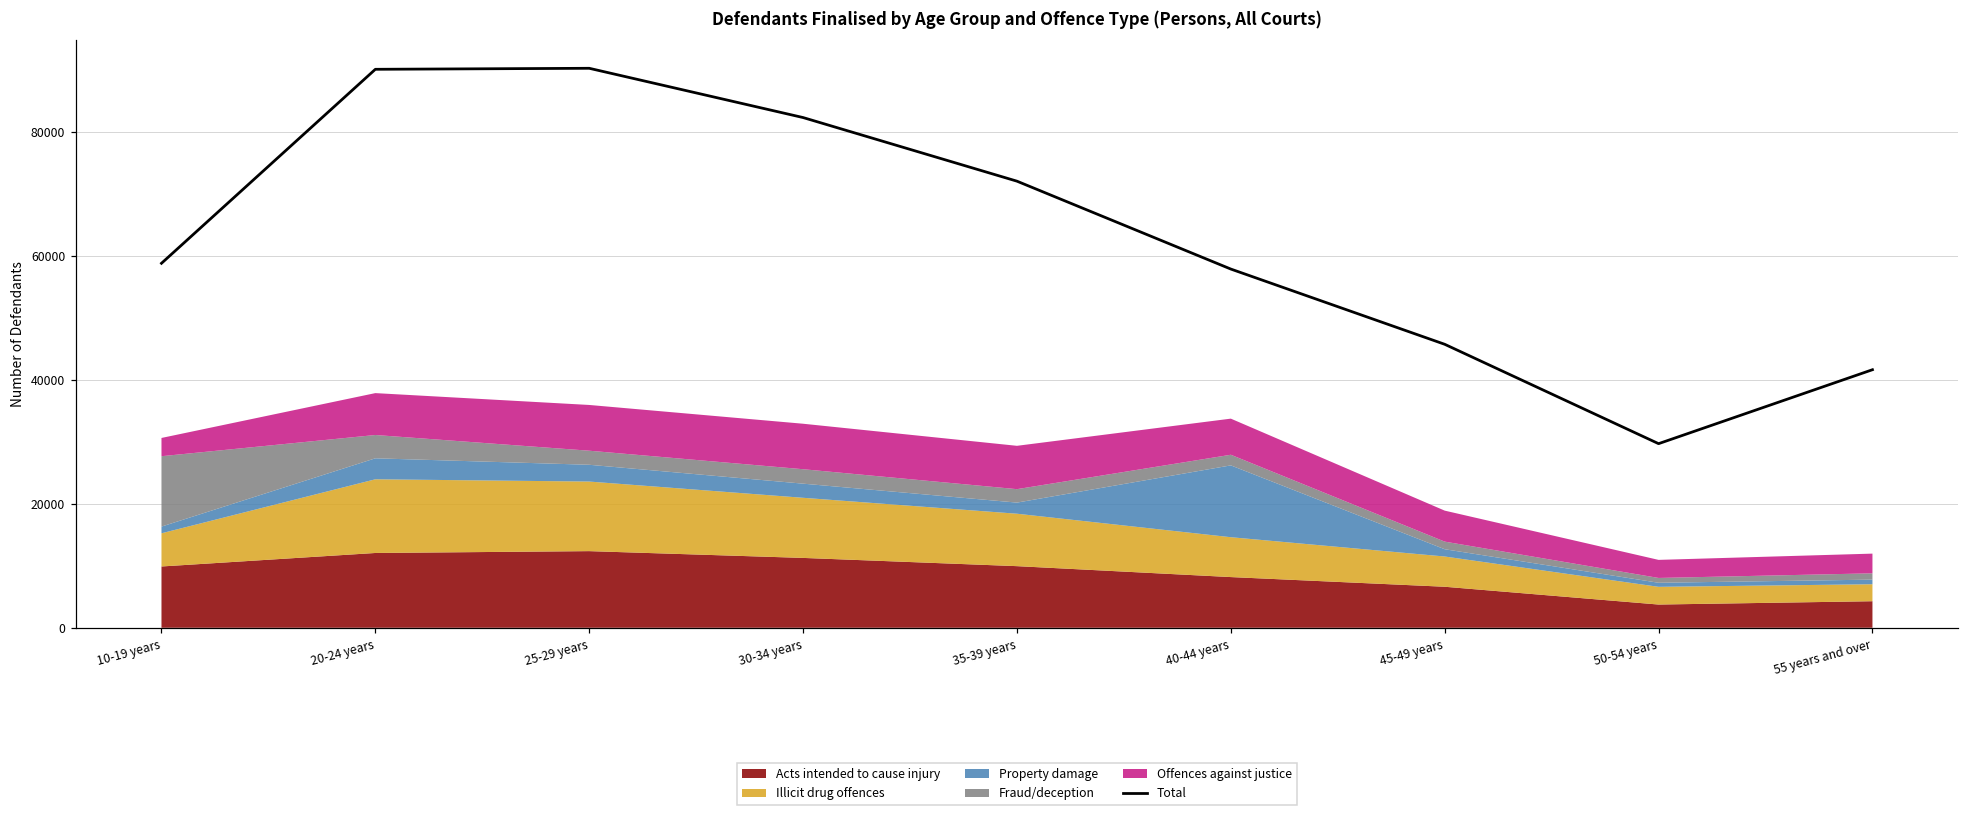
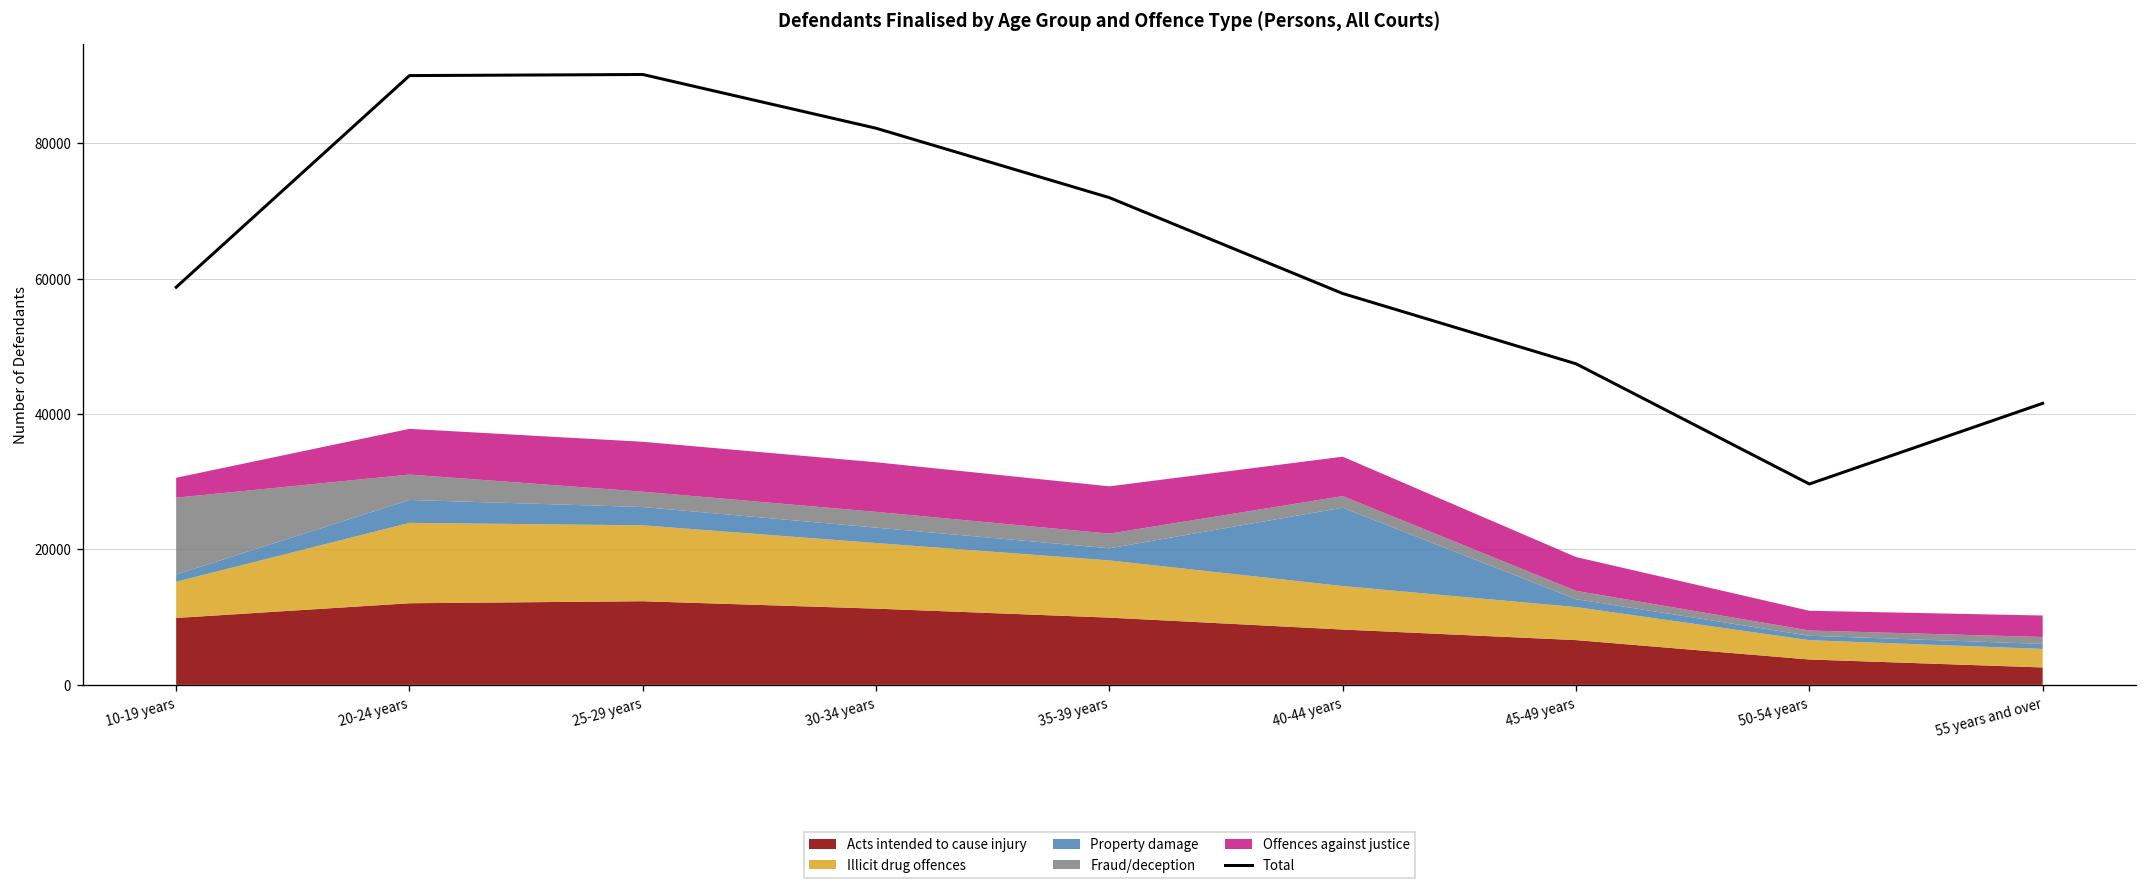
  {
    "Total": {
      "10-19 years": 59000,
      "20-24 years": 90000,
      "25-29 years": 90000,
      "30-34 years": 82000,
      "35-39 years": 72000,
      "40-44 years": 58000,
-     "45-49 years": 46000,
+     "45-49 years": 47000,
      "50-54 years": 30000,
      "55 years and over": 42000
    },
    "Acts intended to cause injury": {
      "10-19 years": 10000,
      "20-24 years": 12000,
      "25-29 years": 12000,
      "30-34 years": 11000,
      "35-39 years": 10000,
      "40-44 years": 8000,
      "45-49 years": 7000,
      "50-54 years": 4000,
-     "55 years and over": 4000
+     "55 years and over": 3000
    },
    "Illicit drug offences": {
      "10-19 years": 5000,
      "20-24 years": 12000,
      "25-29 years": 11000,
      "30-34 years": 10000,
      "35-39 years": 8000,
      "40-44 years": 6000,
      "45-49 years": 5000,
      "50-54 years": 3000,
      "55 years and over": 3000
    },
    "Property damage": {
      "10-19 years": 1000,
      "20-24 years": 3000,
      "25-29 years": 3000,
      "30-34 years": 2000,
      "35-39 years": 2000,
      "40-44 years": 12000,
      "45-49 years": 1000,
      "50-54 years": 1000,
      "55 years and over": 1000
    },
    "Fraud/deception": {
      "10-19 years": 11000,
      "20-24 years": 4000,
      "25-29 years": 2000,
      "30-34 years": 2000,
      "35-39 years": 2000,
      "40-44 years": 2000,
      "45-49 years": 1000,
      "50-54 years": 1000,
      "55 years and over": 1000
    },
    "Offences against justice": {
      "10-19 years": 3000,
      "20-24 years": 7000,
      "25-29 years": 7000,
      "30-34 years": 7000,
      "35-39 years": 7000,
      "40-44 years": 6000,
      "45-49 years": 5000,
      "50-54 years": 3000,
      "55 years and over": 3000
    }
  }
